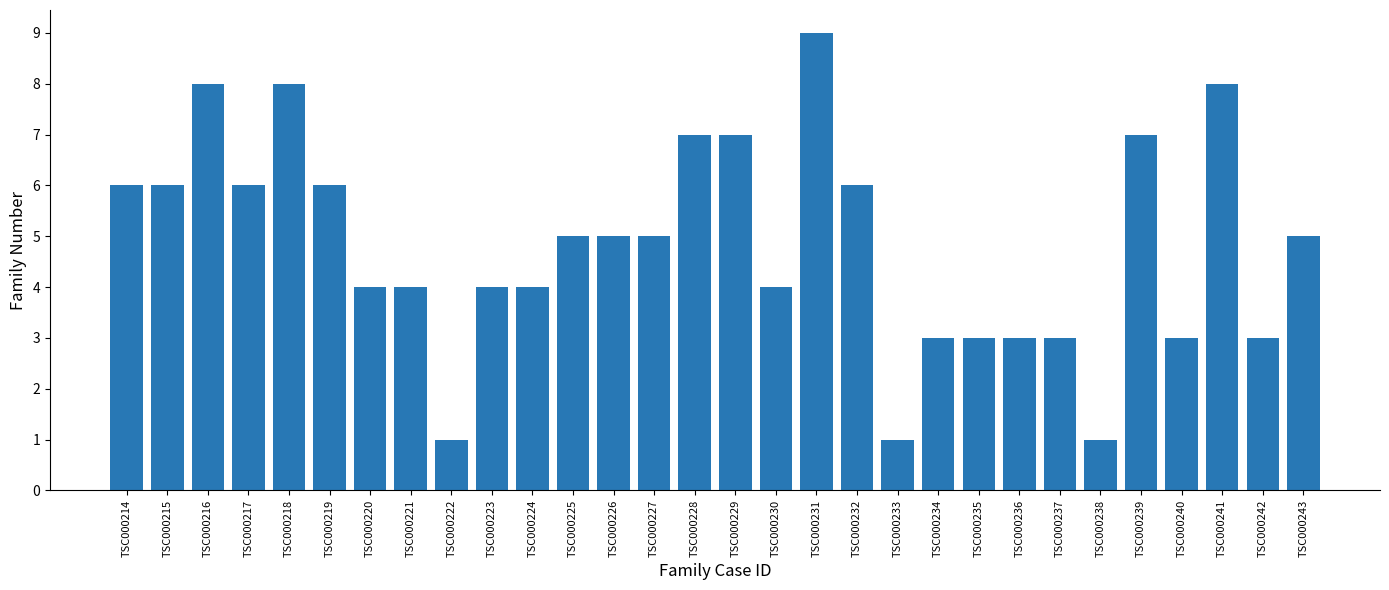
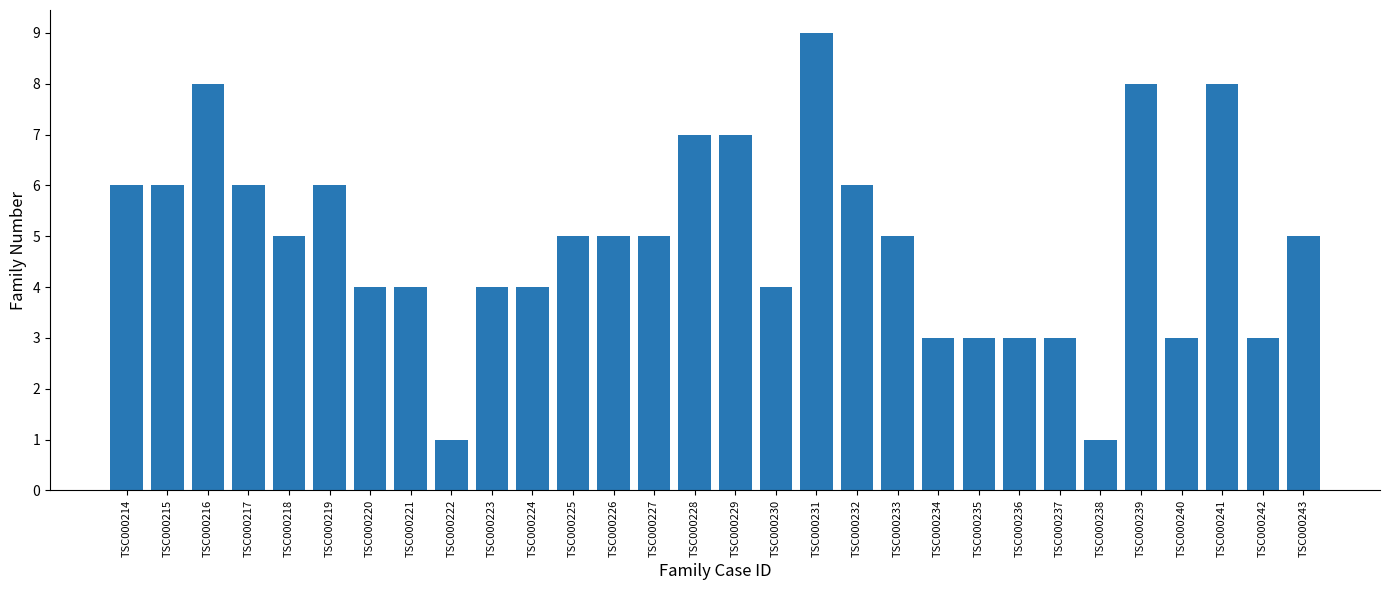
  {
    "TSC000214": 6,
    "TSC000215": 6,
    "TSC000216": 8,
    "TSC000217": 6,
-   "TSC000218": 8,
+   "TSC000218": 5,
    "TSC000219": 6,
    "TSC000220": 4,
    "TSC000221": 4,
    "TSC000222": 1,
    "TSC000223": 4,
    "TSC000224": 4,
    "TSC000225": 5,
    "TSC000226": 5,
    "TSC000227": 5,
    "TSC000228": 7,
    "TSC000229": 7,
    "TSC000230": 4,
    "TSC000231": 9,
    "TSC000232": 6,
-   "TSC000233": 1,
+   "TSC000233": 5,
    "TSC000234": 3,
    "TSC000235": 3,
    "TSC000236": 3,
    "TSC000237": 3,
    "TSC000238": 1,
-   "TSC000239": 7,
+   "TSC000239": 8,
    "TSC000240": 3,
    "TSC000241": 8,
    "TSC000242": 3,
    "TSC000243": 5
  }
